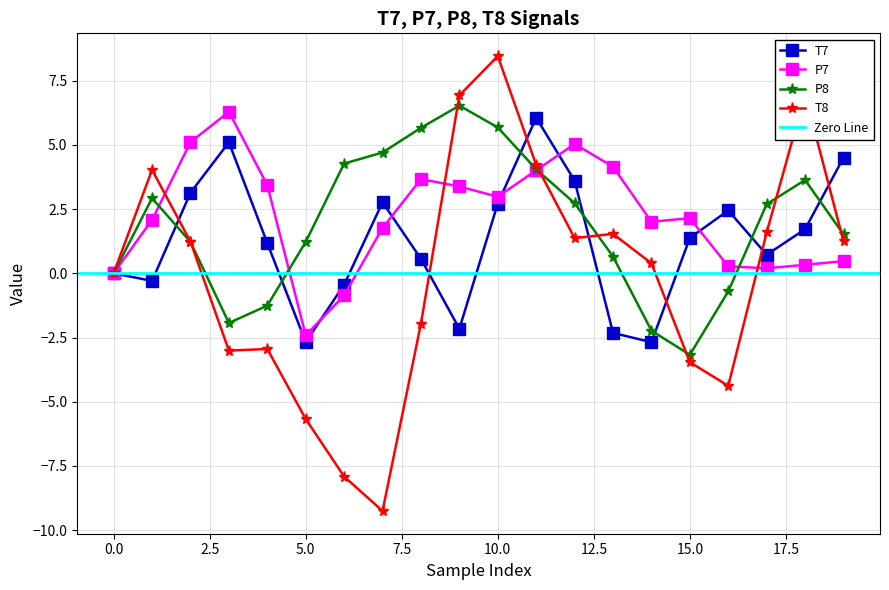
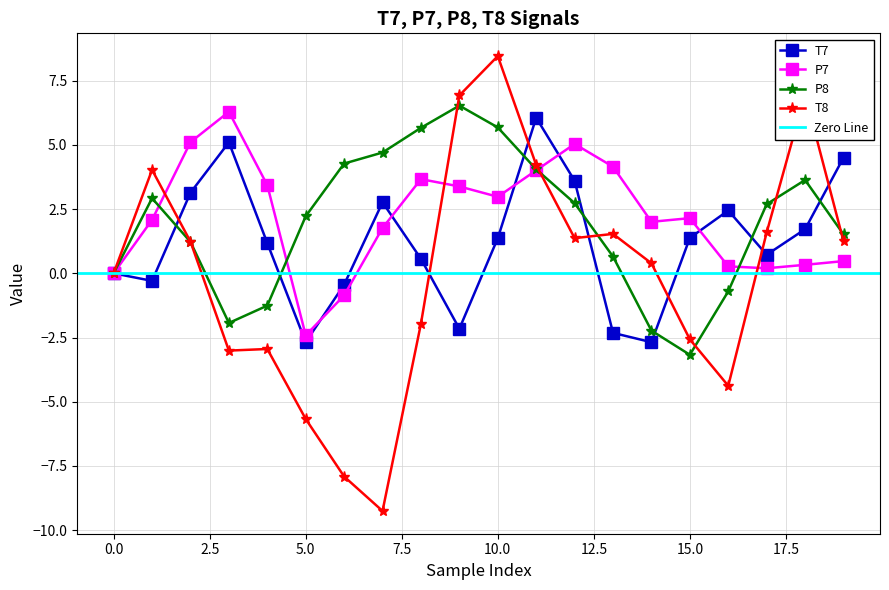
  {
    "T7": {
      "5.0": -2.7,
-     "10.0": 2.7,
+     "10.0": 1.4,
      "15.0": 1.4
    },
    "P7": {
      "5.0": -2.4,
      "10.0": 3.0,
      "15.0": 2.1
    },
    "P8": {
-     "5.0": 1.2,
+     "5.0": 2.2,
      "10.0": 5.7,
      "15.0": -3.2
    },
    "T8": {
      "5.0": -5.7,
      "10.0": 8.5,
-     "15.0": -3.5
+     "15.0": -2.6
    }
  }
